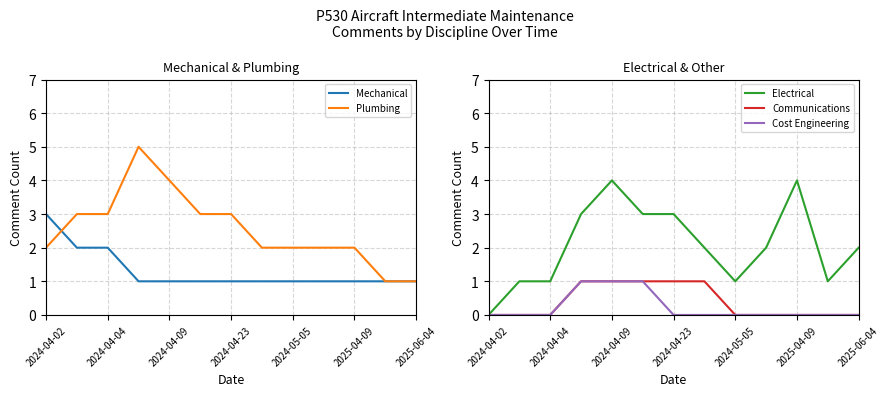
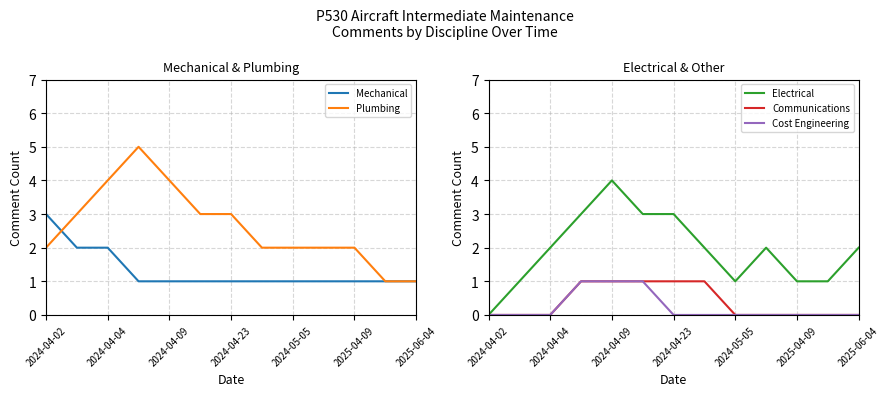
  {
    "Mechanical & Plumbing": {
      "Mechanical": {
        "2024-04-02": 3,
        "2024-04-04": 2,
        "2024-04-09": 1,
        "2024-04-23": 1,
        "2024-05-05": 1,
        "2025-04-09": 1
      },
      "Plumbing": {
        "2024-04-02": 2,
-       "2024-04-04": 3,
+       "2024-04-04": 4,
        "2024-04-09": 4,
        "2024-04-23": 3,
        "2024-05-05": 2,
        "2025-04-09": 2
      }
    },
    "Electrical & Other": {
      "Electrical": {
-       "2024-04-04": 1,
+       "2024-04-04": 2,
        "2024-04-09": 4,
        "2024-04-23": 3,
        "2024-05-05": 1,
-       "2025-04-09": 4,
+       "2025-04-09": 1,
        "2025-06-04": 2
      },
      "Communications": {
        "2024-04-23": 1
      },
      "Cost Engineering": {
        "2024-04-23": 0
      }
    }
  }
